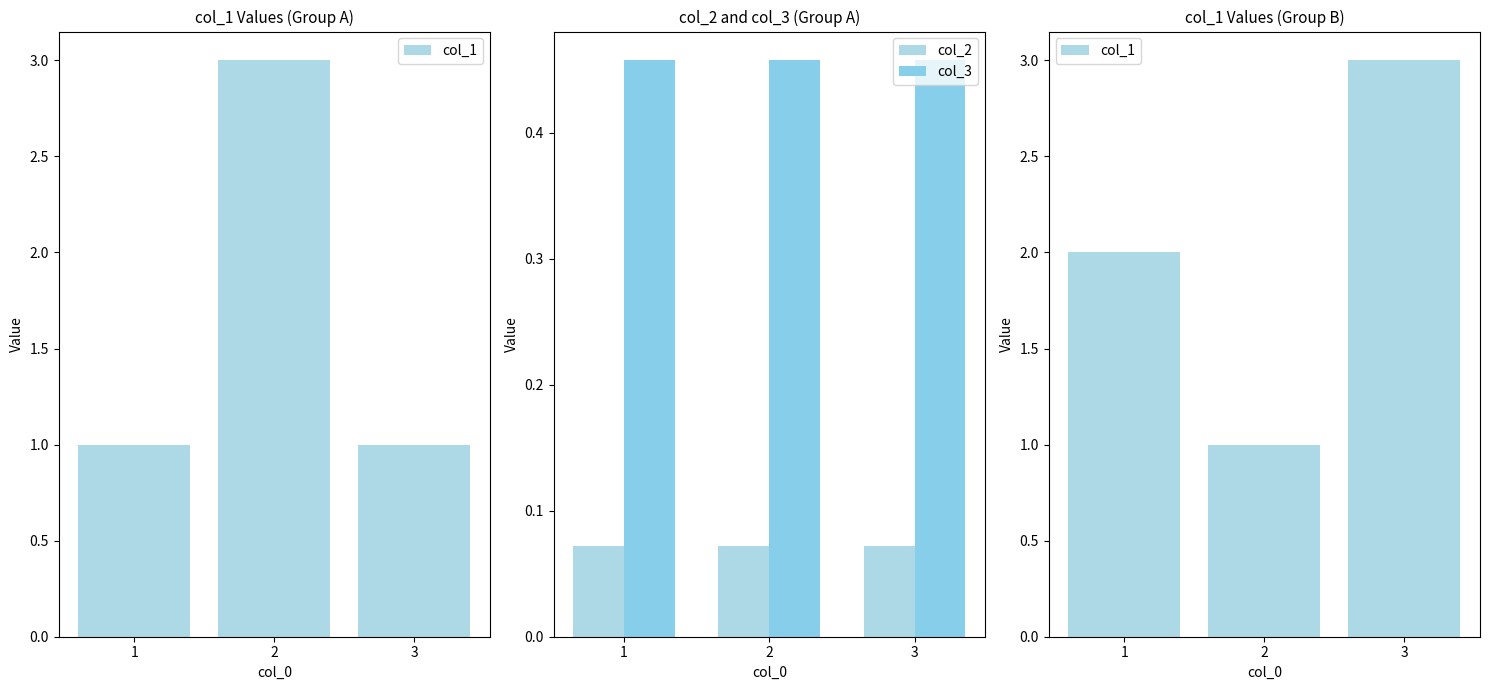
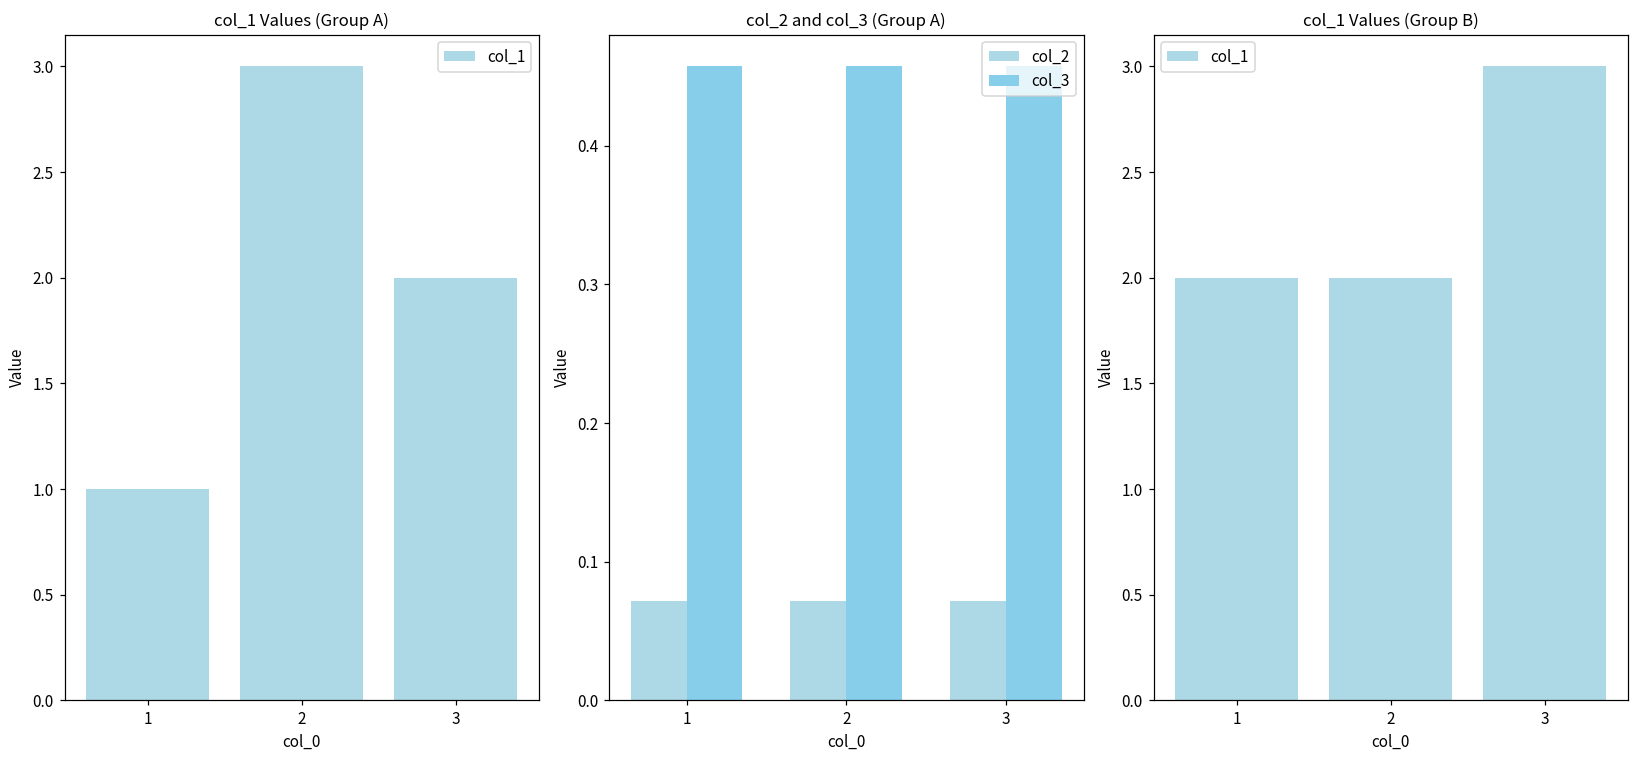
  {
    "col_1 Values (Group A)": {
      "1": 1,
      "2": 3,
-     "3": 1
+     "3": 2
    },
    "col_1 Values (Group B)": {
      "1": 2,
-     "2": 1,
+     "2": 2,
      "3": 3
    }
  }
